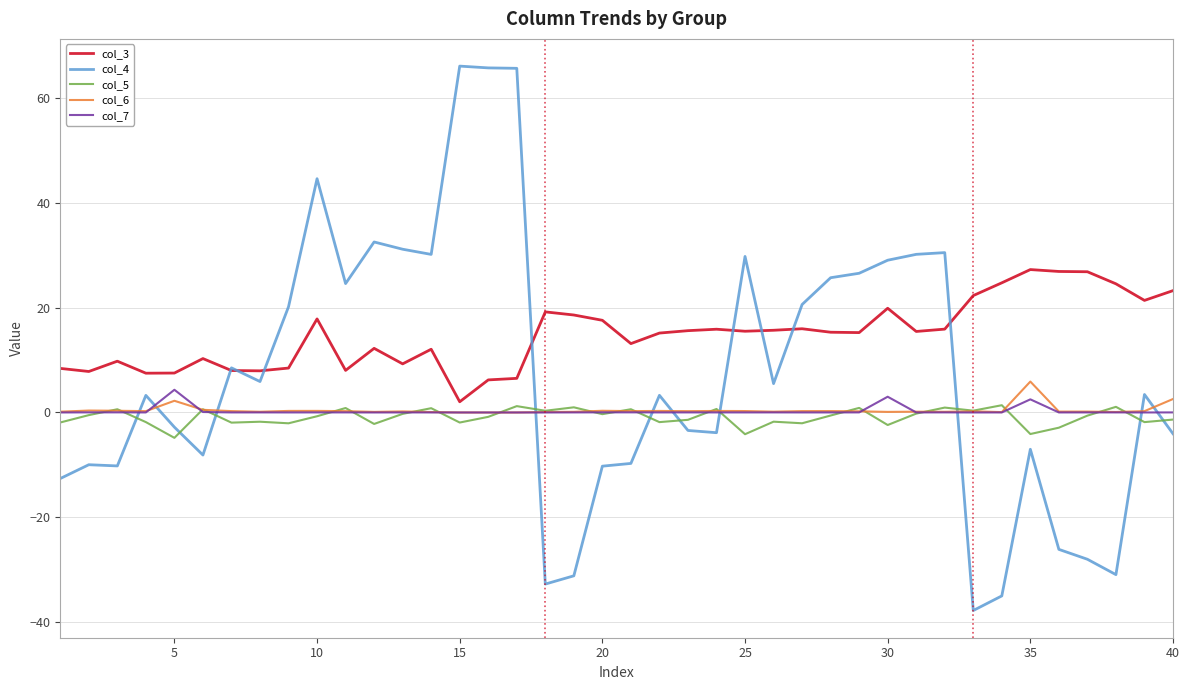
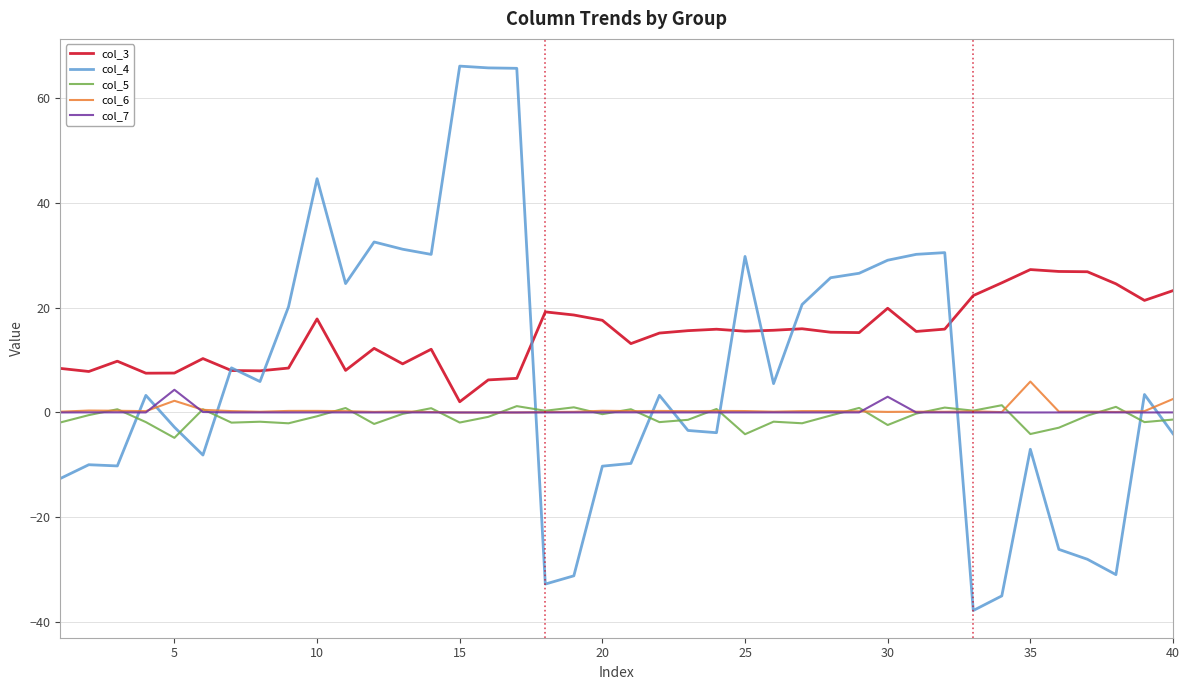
  {
    "col_3": {
      "5": 8,
      "10": 18,
      "15": 2,
      "20": 18,
      "25": 15,
      "30": 20,
      "35": 27,
      "40": 23
    },
    "col_4": {
      "5": -3,
      "10": 45,
      "15": 66,
      "20": -10,
      "25": 30,
      "30": 29,
      "35": -7,
      "40": -4
    },
    "col_5": {
      "5": -5,
      "10": -1,
      "15": -2,
      "25": -4,
      "30": -2,
      "35": -4,
      "40": -1
    },
    "col_6": {
      "5": 2,
      "30": 0,
      "35": 6,
      "40": 3
    },
    "col_7": {
      "5": 4,
      "30": 3,
-     "35": 3,
+     "35": 0,
      "40": 0
    }
  }
